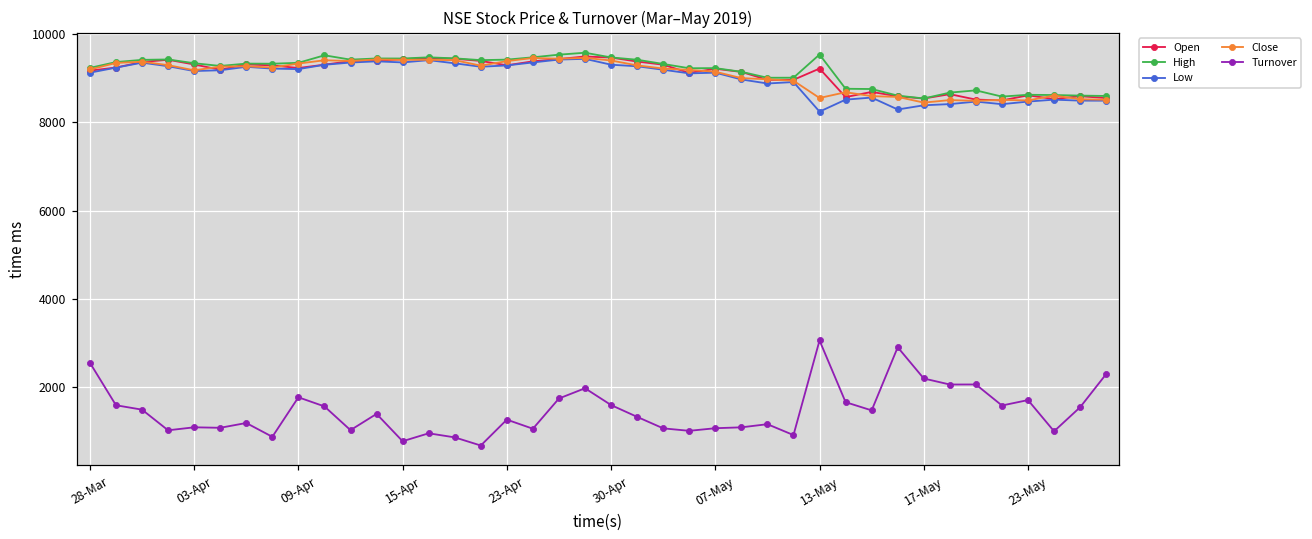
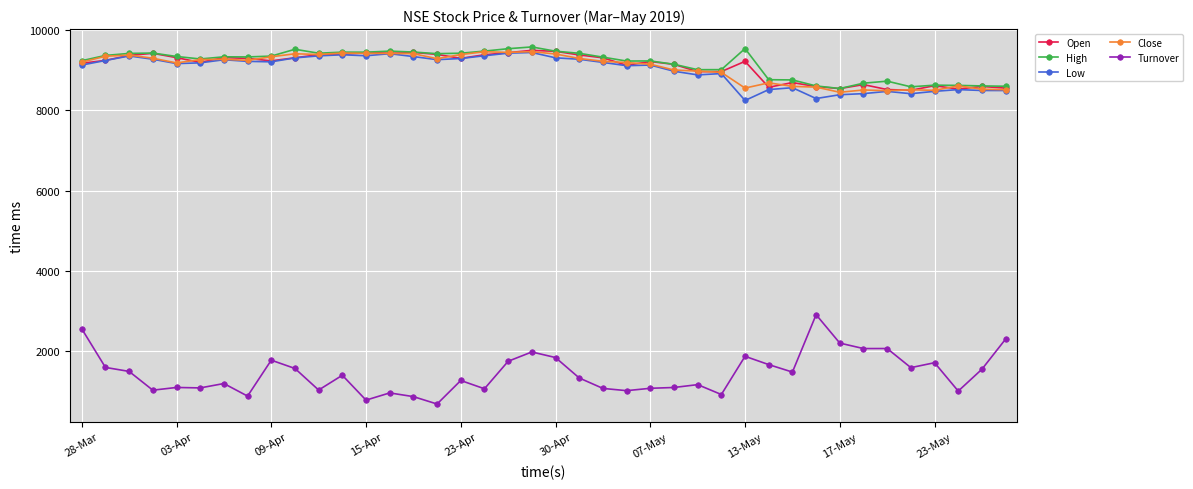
  {
    "Open": {
      "13-May": 9200
    },
    "High": {
      "13-May": 9500
    },
    "Low": {
      "30-Apr": 9300,
      "13-May": 8200
    },
    "Close": {
      "30-Apr": 9400,
      "13-May": 8600
    },
    "Turnover": {
      "28-Mar": 2600,
      "03-Apr": 1100,
      "09-Apr": 1800,
      "15-Apr": 800,
      "23-Apr": 1300,
-     "30-Apr": 1600,
+     "30-Apr": 1800,
      "07-May": 1100,
-     "13-May": 3100,
+     "13-May": 1900,
      "17-May": 2200,
      "23-May": 1700
    }
  }
